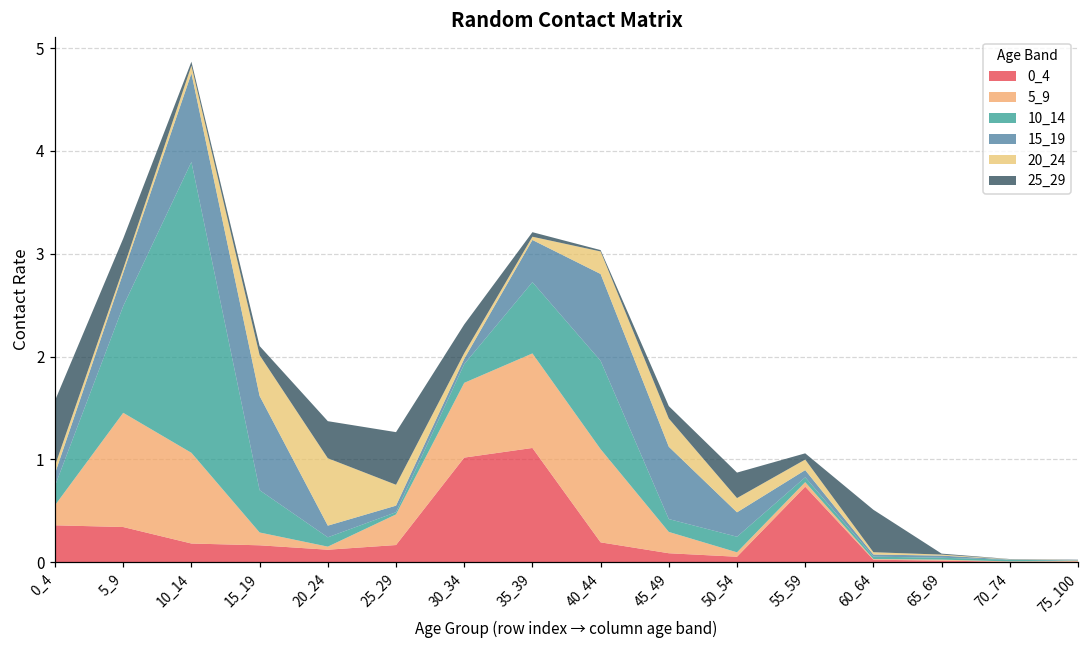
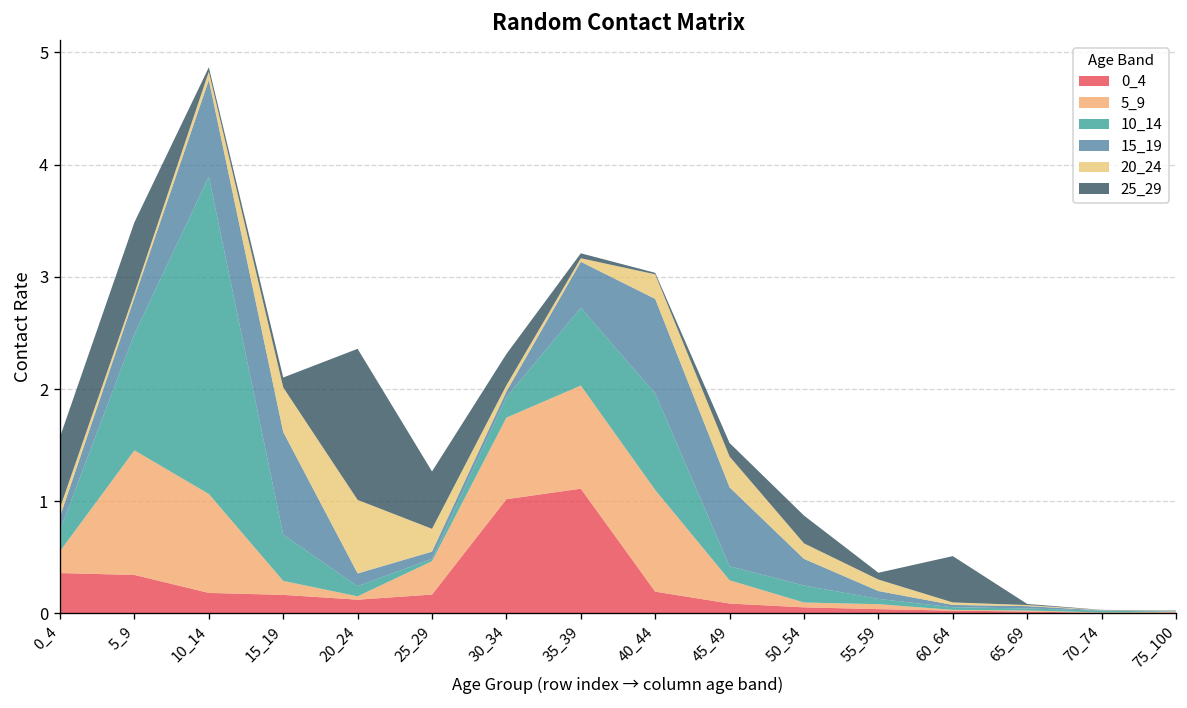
  {
    "0_4": {
      "0_4": 0.4,
      "5_9": 0.3,
      "10_14": 0.2,
      "15_19": 0.2,
      "20_24": 0.1,
      "25_29": 0.2,
      "30_34": 1.0,
      "35_39": 1.1,
      "40_44": 0.2,
      "45_49": 0.1,
      "50_54": 0.1,
-     "55_59": 0.7
+     "55_59": 0.0
    },
    "25_29": {
      "0_4": 0.6,
-     "5_9": 0.3,
+     "5_9": 0.6,
      "10_14": 0.0,
      "15_19": 0.1,
-     "20_24": 0.4,
+     "20_24": 1.3,
      "25_29": 0.5,
      "30_34": 0.3,
      "35_39": 0.0,
      "45_49": 0.1,
      "50_54": 0.2,
      "55_59": 0.1,
      "60_64": 0.4
    }
  }
